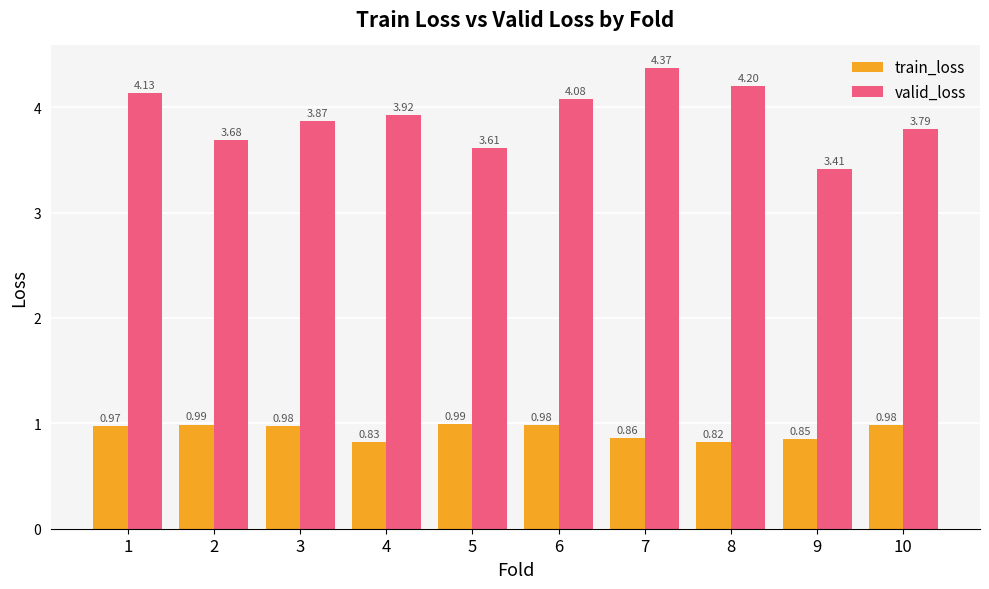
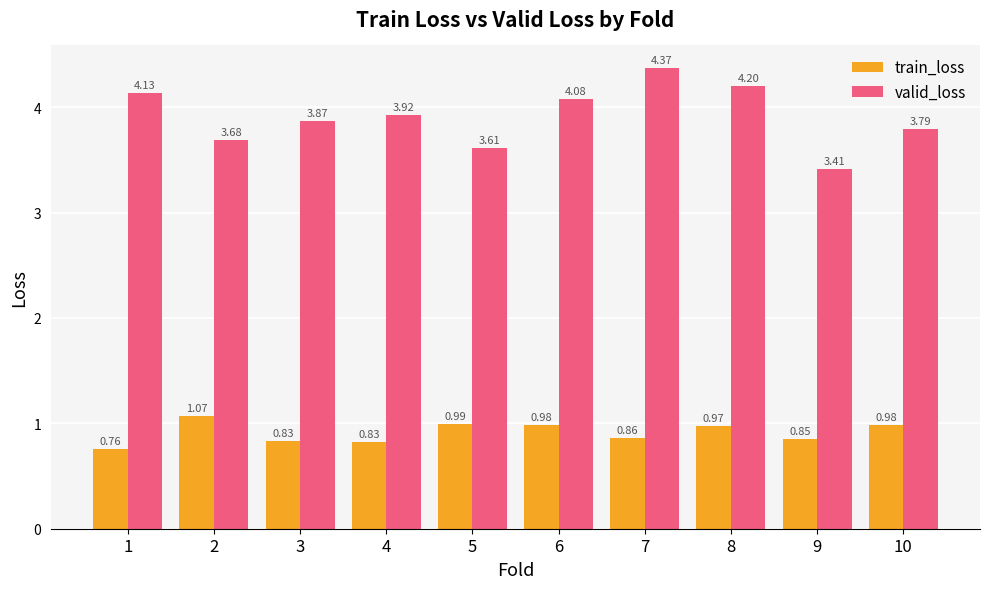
  {
    "train_loss": {
-     "1": 0.97,
-     "2": 0.99,
-     "3": 0.98,
+     "1": 0.76,
+     "2": 1.07,
+     "3": 0.83,
      "4": 0.83,
      "5": 0.99,
      "6": 0.98,
      "7": 0.86,
-     "8": 0.82,
+     "8": 0.97,
      "9": 0.85,
      "10": 0.98
    },
    "valid_loss": {
      "1": 4.13,
      "2": 3.68,
      "3": 3.87,
      "4": 3.92,
      "5": 3.61,
      "6": 4.08,
      "7": 4.37,
      "8": 4.20,
      "9": 3.41,
      "10": 3.79
    }
  }
